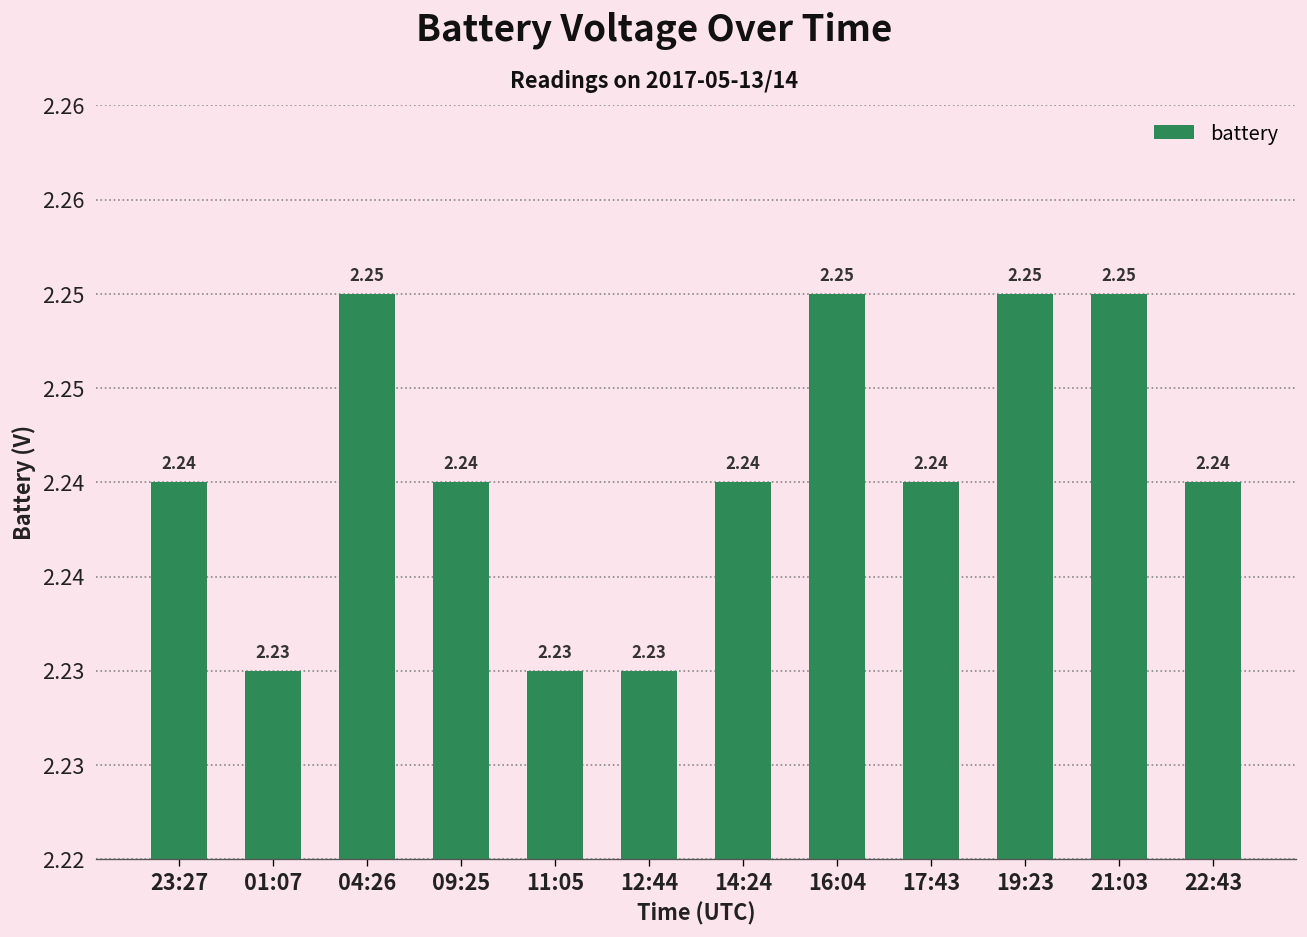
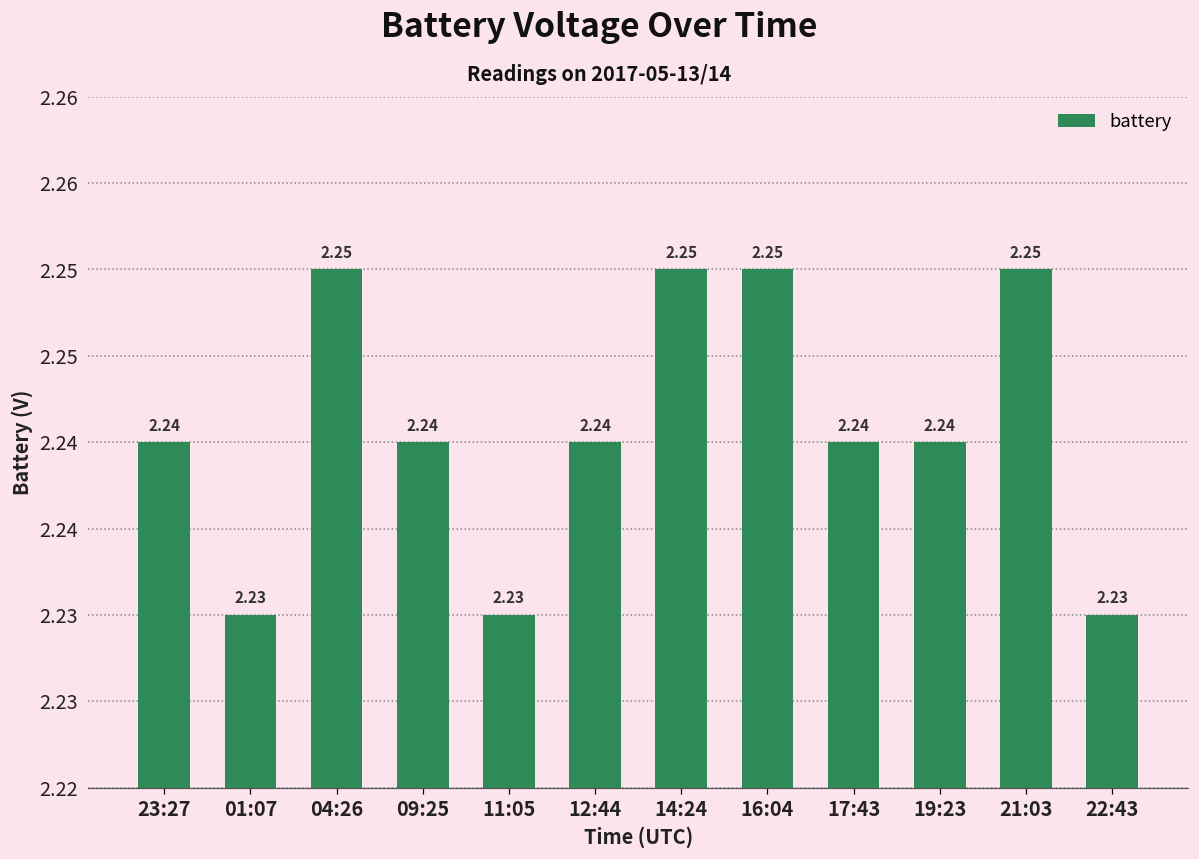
  {
    "23:27": 2.24,
    "01:07": 2.23,
    "04:26": 2.25,
    "09:25": 2.24,
    "11:05": 2.23,
-   "12:44": 2.23,
-   "14:24": 2.24,
+   "12:44": 2.24,
+   "14:24": 2.25,
    "16:04": 2.25,
    "17:43": 2.24,
-   "19:23": 2.25,
+   "19:23": 2.24,
    "21:03": 2.25,
-   "22:43": 2.24
+   "22:43": 2.23
  }
